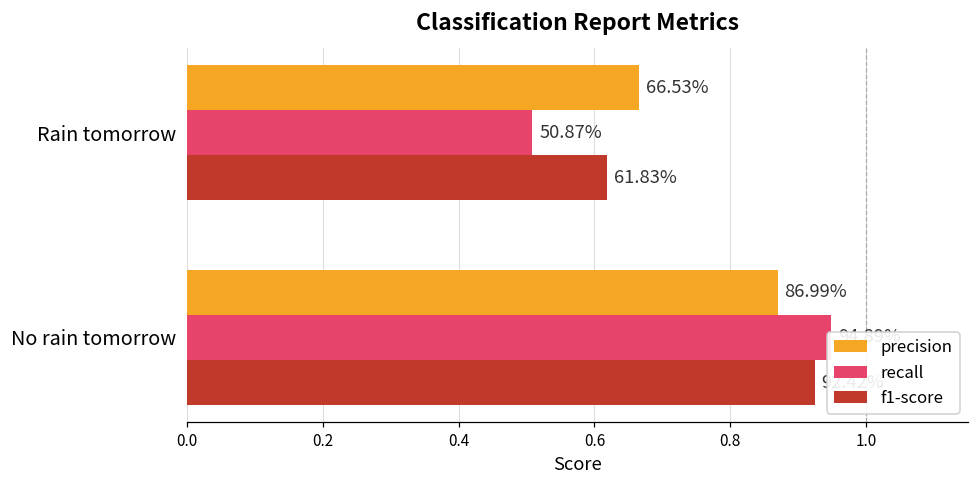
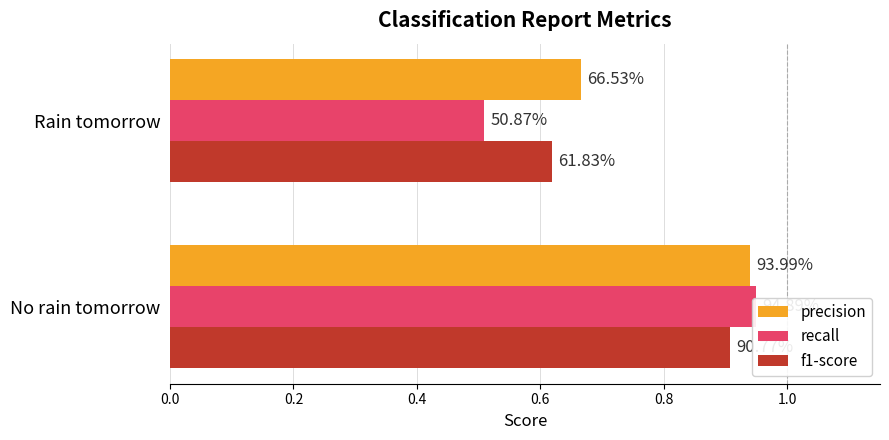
  {
    "precision": {
      "Rain tomorrow": "66.53%",
-     "No rain tomorrow": "86.99%"
+     "No rain tomorrow": "93.99%"
    },
    "recall": {
      "Rain tomorrow": "50.87%"
    },
    "f1-score": {
-     "No rain tomorrow": "0.92"
+     "No rain tomorrow": "0.91"
    }
  }
